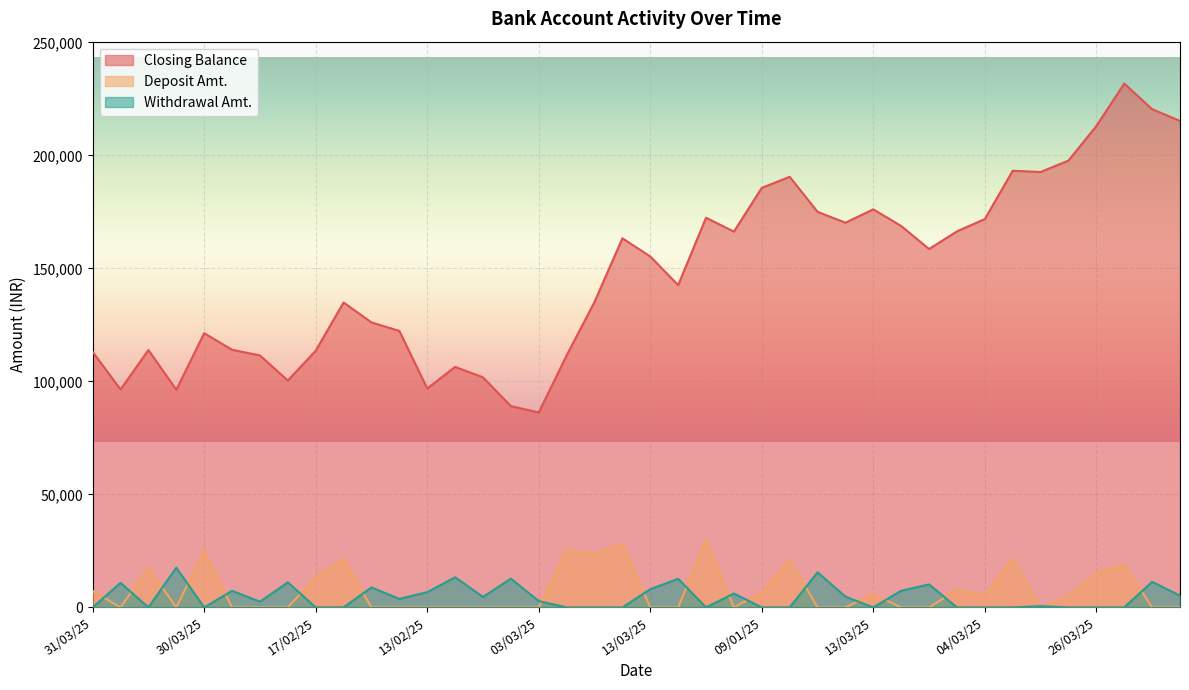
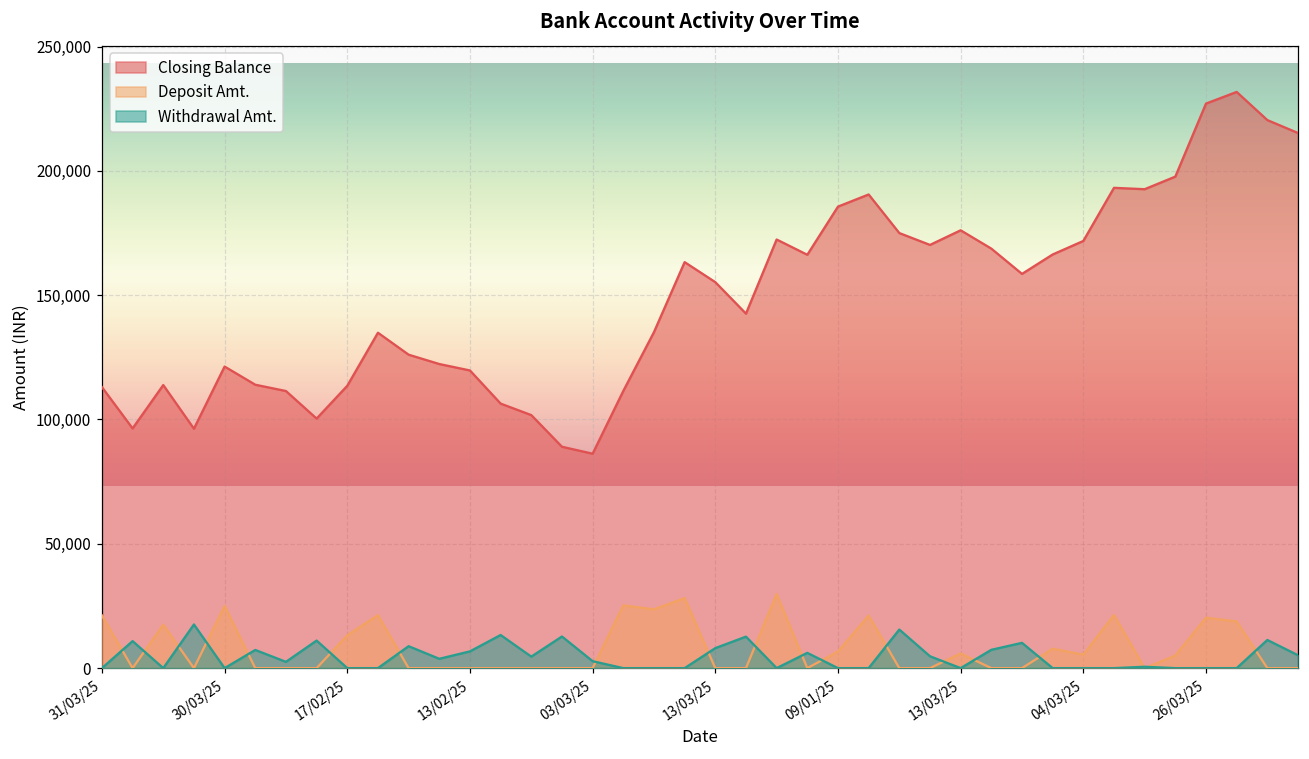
  {
    "Closing Balance": {
      "31/03/25": "113,000",
-     "13/02/25": "97,000",
+     "13/02/25": "120,000",
      "09/01/25": "186,000",
-     "26/03/25": "213,000"
+     "26/03/25": "227,000"
    },
    "Deposit Amt.": {
-     "31/03/25": "7,000",
+     "31/03/25": "21,000",
      "13/02/25": "0",
      "09/01/25": "7,000",
-     "26/03/25": "15,000"
+     "26/03/25": "20,000"
    },
    "Withdrawal Amt.": {
      "31/03/25": "0",
      "13/02/25": "7,000",
      "09/01/25": "0",
      "26/03/25": "0"
    }
  }
